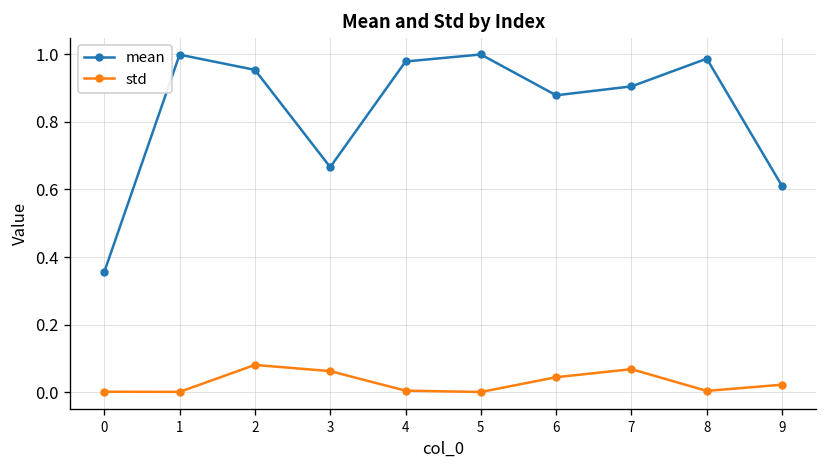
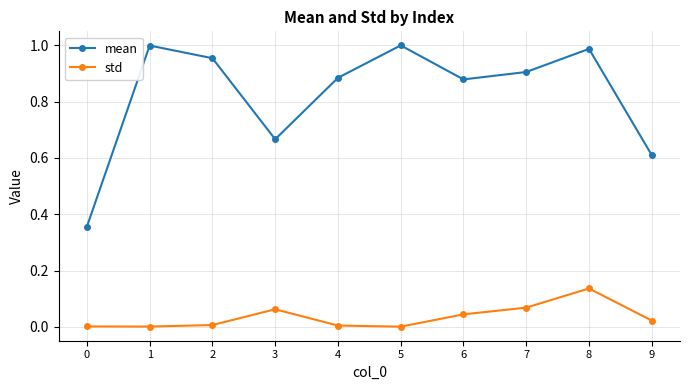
  {
    "mean": {
      "0": 0.36,
      "1": 1.00,
      "2": 0.95,
      "3": 0.67,
-     "4": 0.98,
+     "4": 0.88,
      "5": 1.00,
      "6": 0.88,
      "7": 0.90,
      "8": 0.99,
      "9": 0.61
    },
    "std": {
      "0": 0.00,
      "1": 0.00,
-     "2": 0.08,
+     "2": 0.01,
      "3": 0.06,
      "4": 0.01,
      "5": 0.00,
      "6": 0.04,
      "7": 0.07,
-     "8": 0.00,
+     "8": 0.14,
      "9": 0.02
    }
  }
